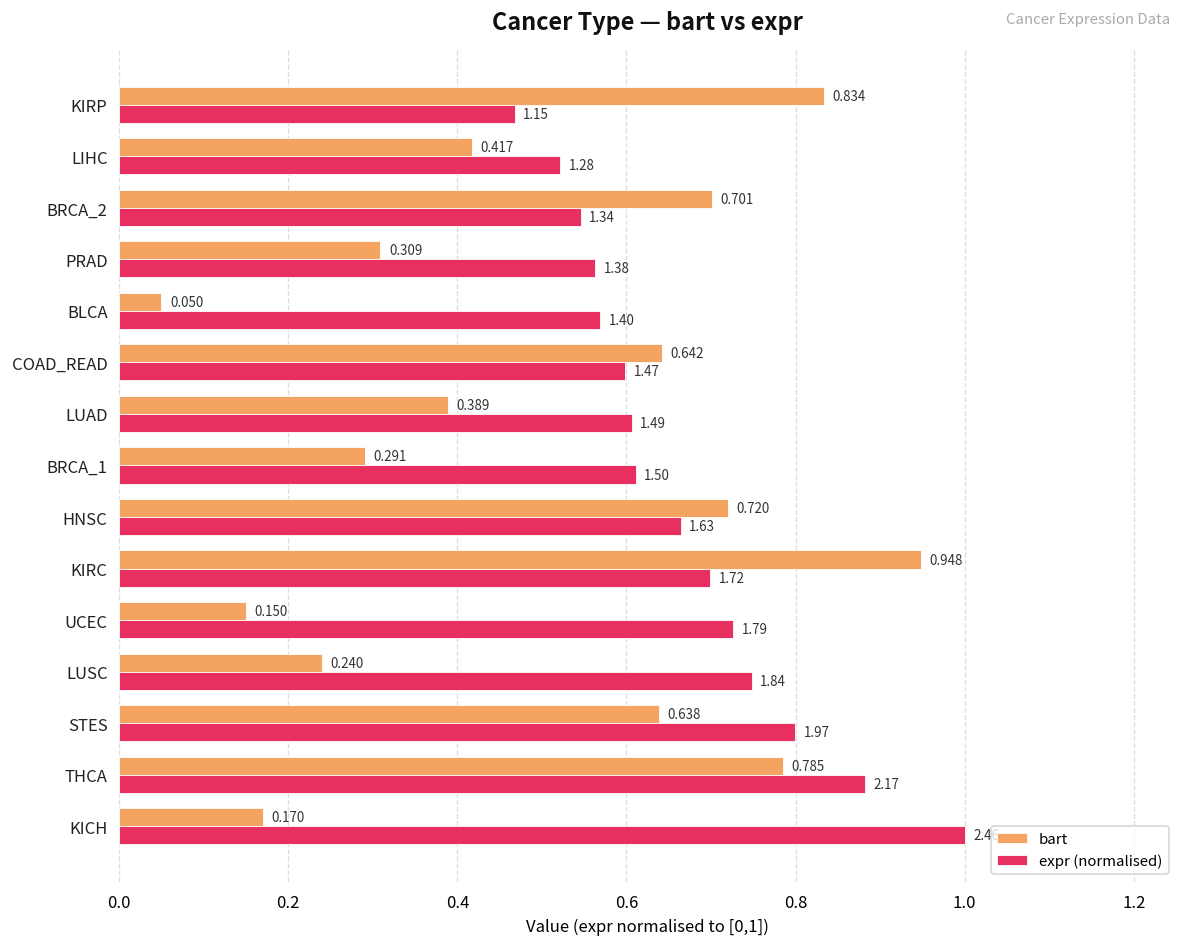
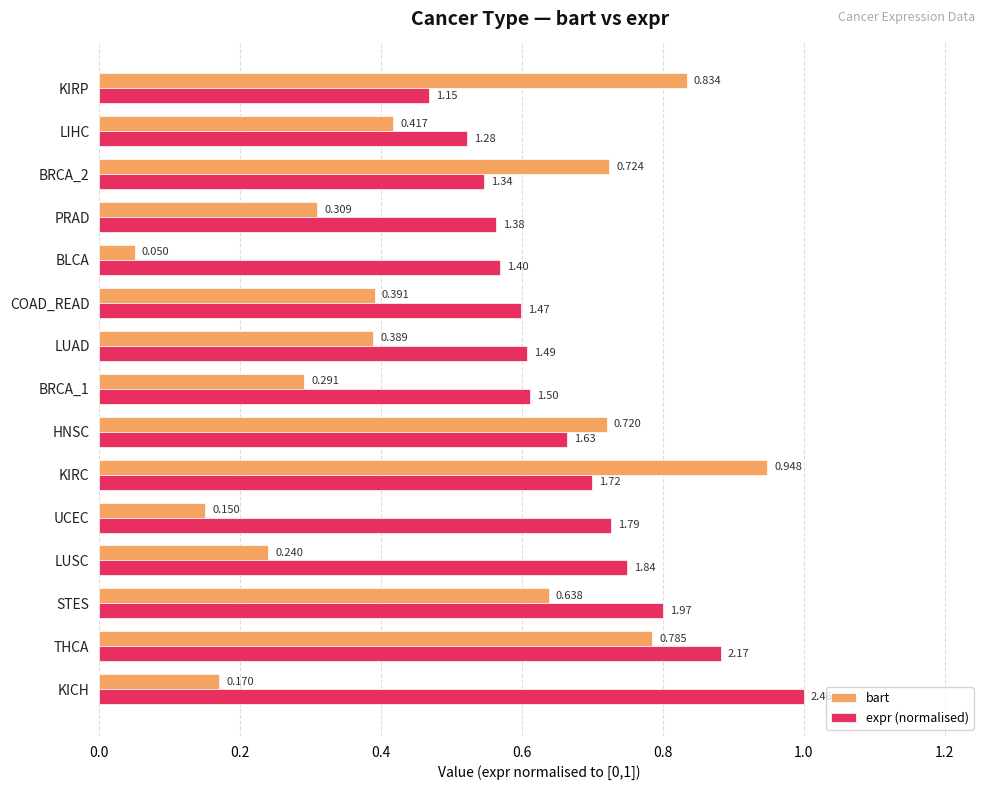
  {
    "bart": {
      "KIRP": 0.834,
      "LIHC": 0.417,
-     "BRCA_2": 0.701,
+     "BRCA_2": 0.724,
      "PRAD": 0.309,
      "BLCA": 0.050,
-     "COAD_READ": 0.642,
+     "COAD_READ": 0.391,
      "LUAD": 0.389,
      "BRCA_1": 0.291,
      "HNSC": 0.720,
      "KIRC": 0.948,
      "UCEC": 0.150,
      "LUSC": 0.240,
      "STES": 0.638,
      "THCA": 0.785,
      "KICH": 0.170
    }
  }
